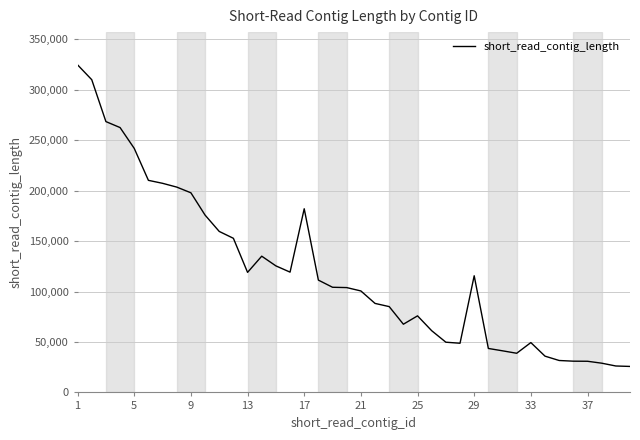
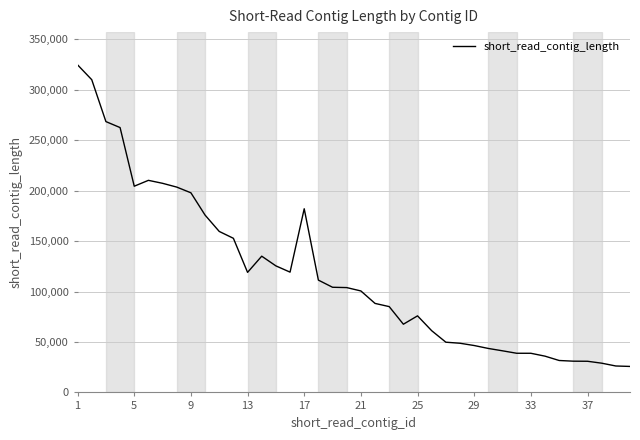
  {
    "1": "325,000",
-   "5": "242,000",
+   "5": "204,000",
    "9": "198,000",
    "13": "119,000",
    "17": "182,000",
    "21": "101,000",
    "25": "76,000",
-   "29": "116,000",
-   "33": "49,000",
+   "29": "46,000",
+   "33": "39,000",
    "37": "31,000"
  }
